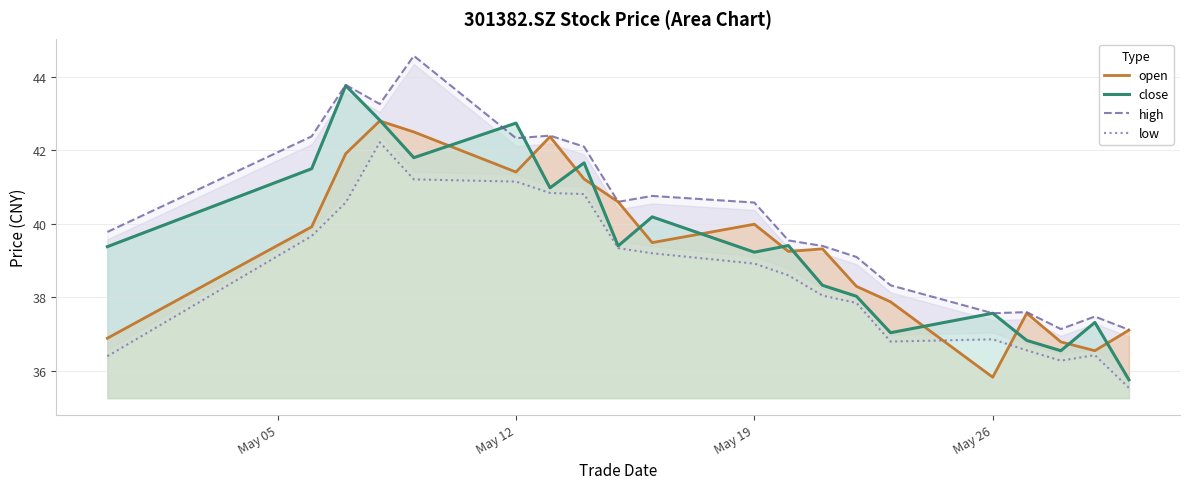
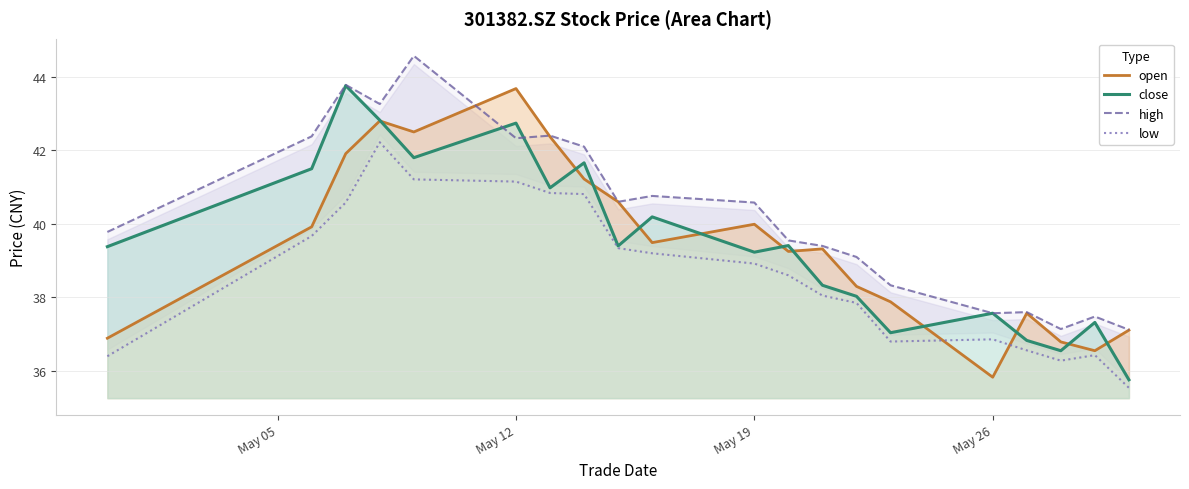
  {
    "open": {
-     "May 12": 41.4,
+     "May 12": 43.7,
      "May 19": 40.0,
      "May 26": 35.8
    },
    "close": {
      "May 12": 42.7,
      "May 19": 39.2
    }
  }
